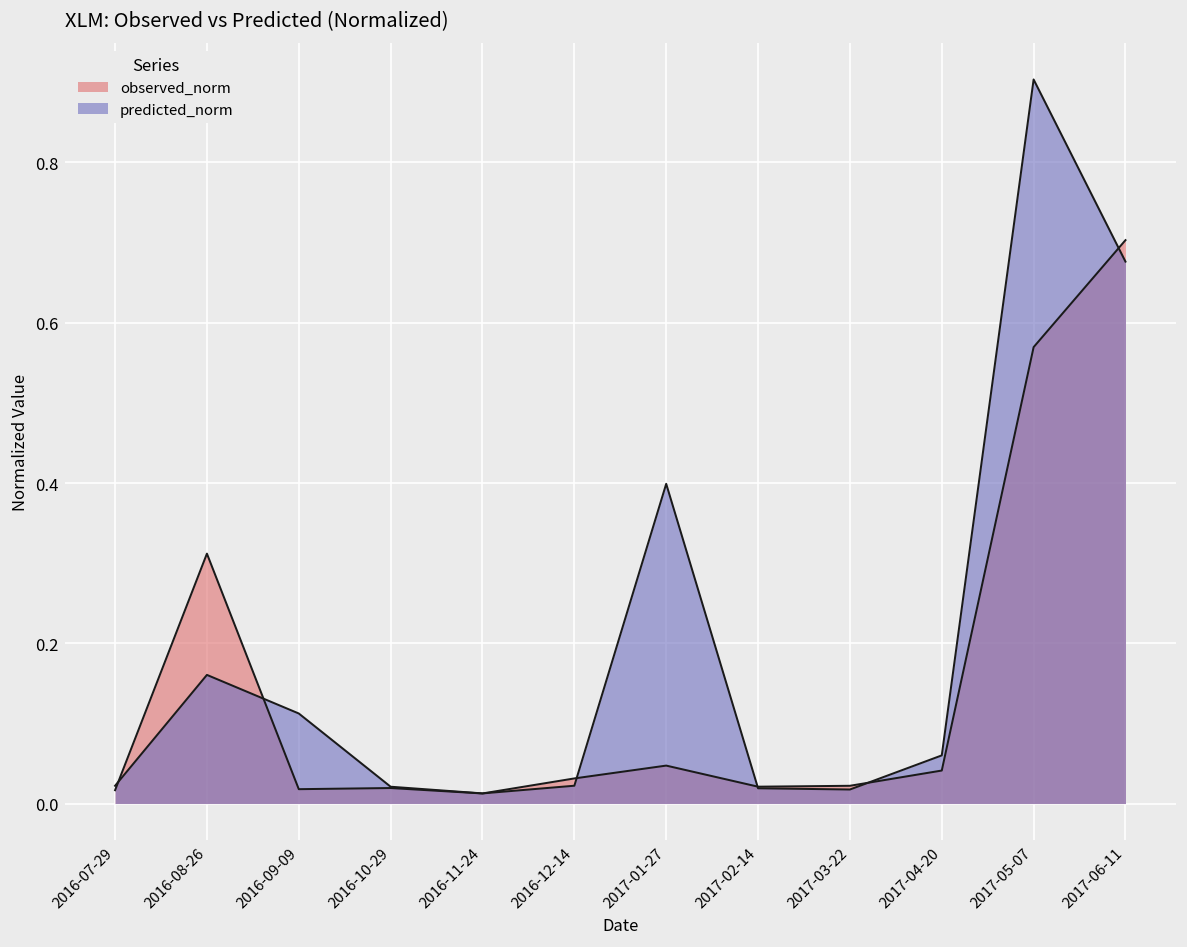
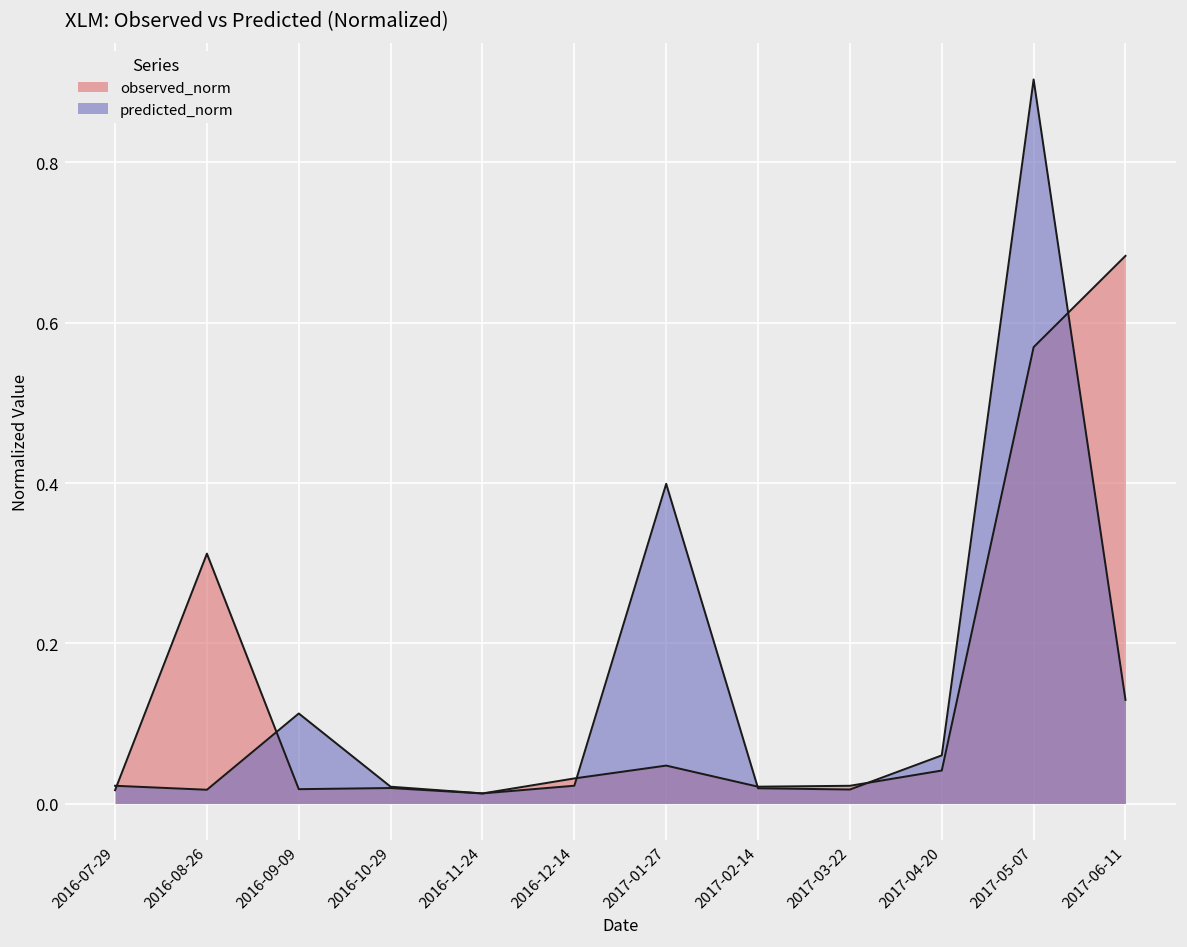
  {
    "observed_norm": {
      "2016-07-29": 0.02,
      "2016-08-26": 0.31,
      "2016-09-09": 0.02,
      "2016-12-14": 0.03,
      "2017-01-27": 0.05,
      "2017-03-22": 0.02,
      "2017-04-20": 0.04,
      "2017-05-07": 0.57,
-     "2017-06-11": 0.70
+     "2017-06-11": 0.68
    },
    "predicted_norm": {
      "2016-07-29": 0.02,
-     "2016-08-26": 0.16,
+     "2016-08-26": 0.02,
      "2016-09-09": 0.11,
      "2016-12-14": 0.02,
      "2017-01-27": 0.40,
      "2017-03-22": 0.02,
      "2017-04-20": 0.06,
      "2017-05-07": 0.90,
-     "2017-06-11": 0.68
+     "2017-06-11": 0.13
    }
  }
